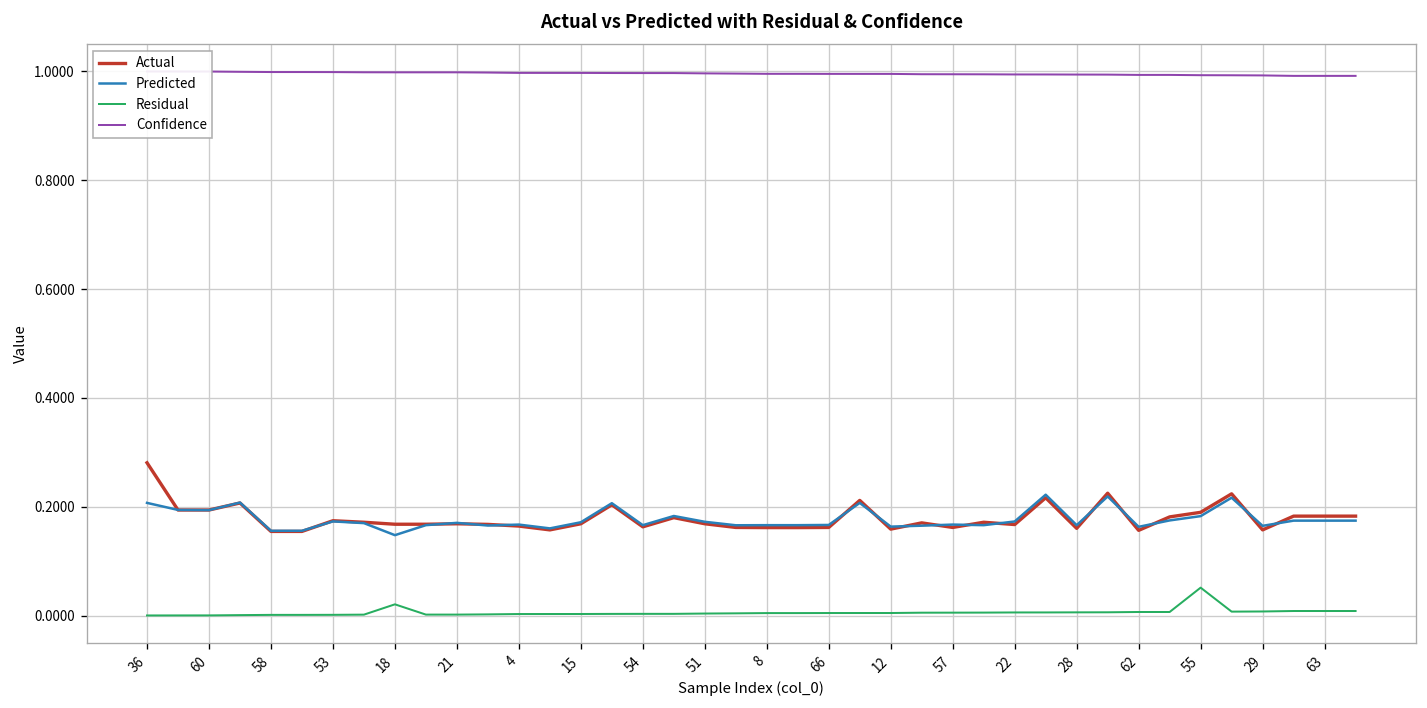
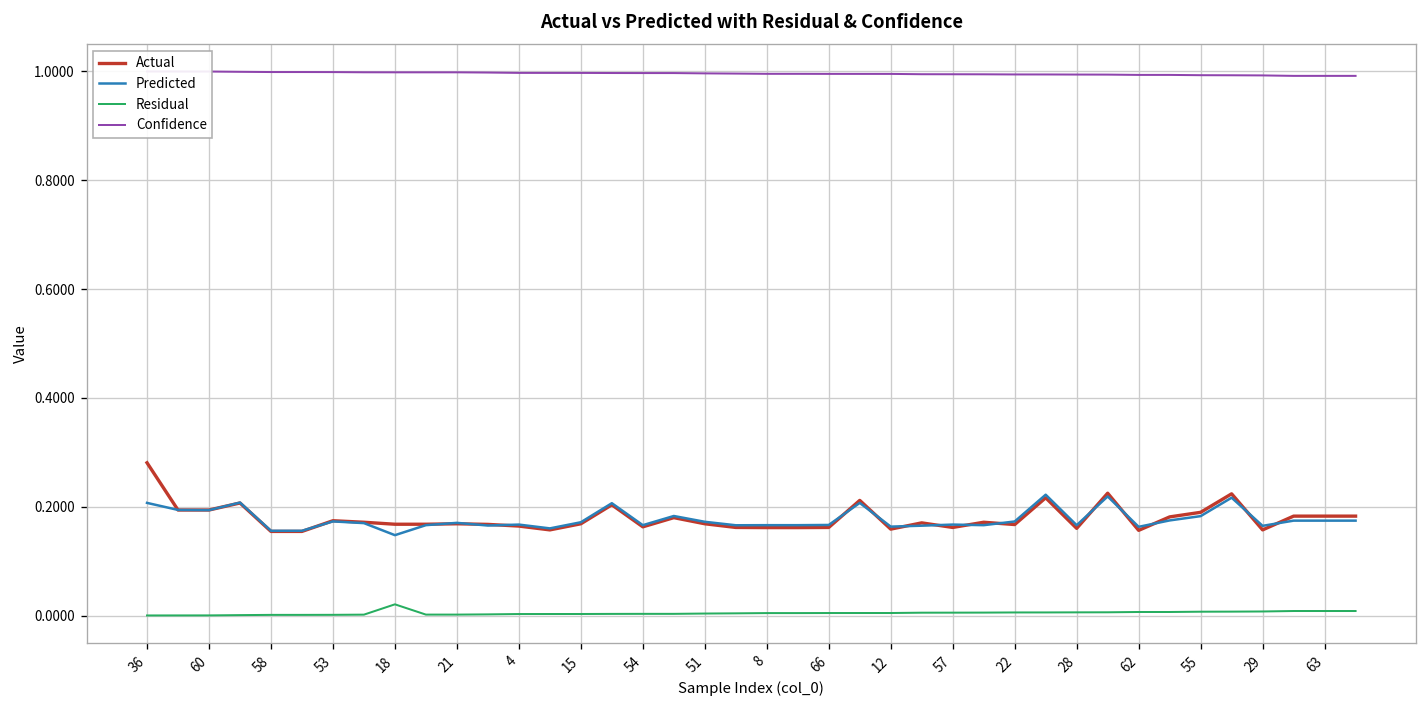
  {
    "Actual": {
      "36": 0.28,
      "18": 0.17,
      "28": 0.16,
      "62": 0.16,
      "55": 0.19,
      "63": 0.18
    },
    "Predicted": {
      "36": 0.21,
      "18": 0.15,
      "28": 0.17,
      "62": 0.16,
      "55": 0.18,
      "63": 0.17
    },
    "Residual": {
      "36": 0.00,
      "60": 0.00,
      "58": 0.00,
      "53": 0.00,
      "18": 0.02,
      "4": 0.00,
      "54": 0.00,
      "51": 0.00,
      "8": 0.00,
      "66": 0.00,
      "12": 0.00,
      "57": 0.01,
      "22": 0.01,
      "28": 0.01,
      "62": 0.01,
-     "55": 0.05,
+     "55": 0.01,
      "63": 0.01
    },
    "Confidence": {
      "58": 1.00,
      "53": 1.00,
      "18": 1.00,
      "4": 1.00,
      "54": 1.00,
      "51": 1.00,
      "8": 1.00,
      "66": 1.00,
      "12": 1.00,
      "57": 0.99,
      "22": 0.99,
      "28": 0.99,
      "62": 0.99,
      "55": 0.99,
      "63": 0.99
    }
  }
